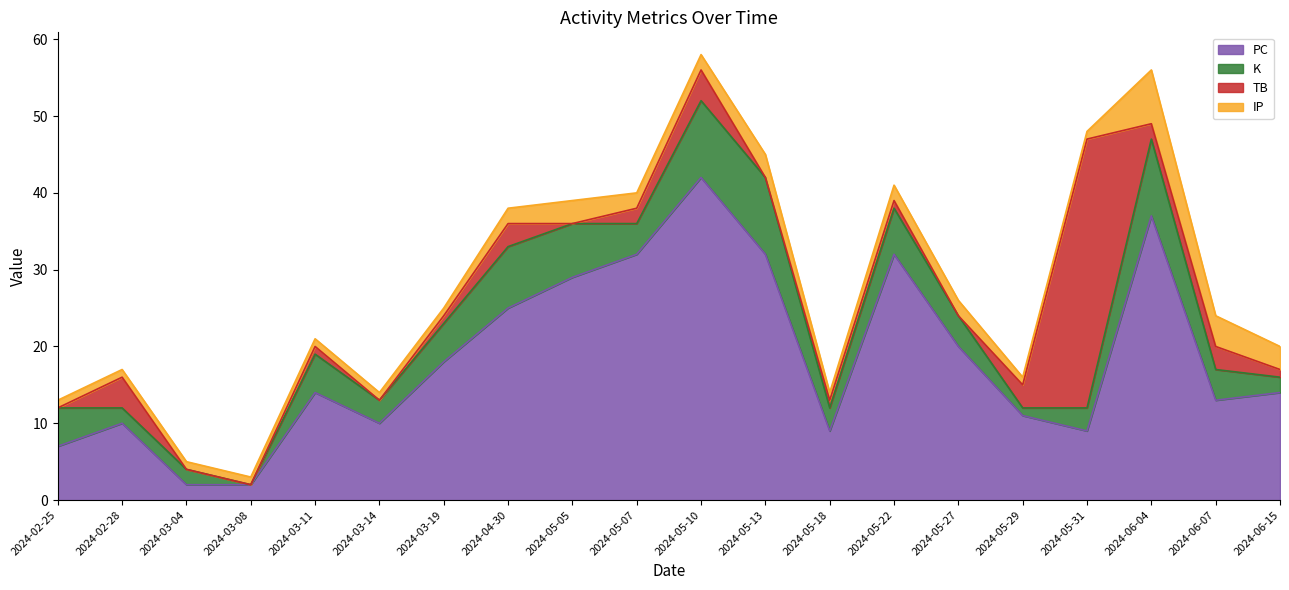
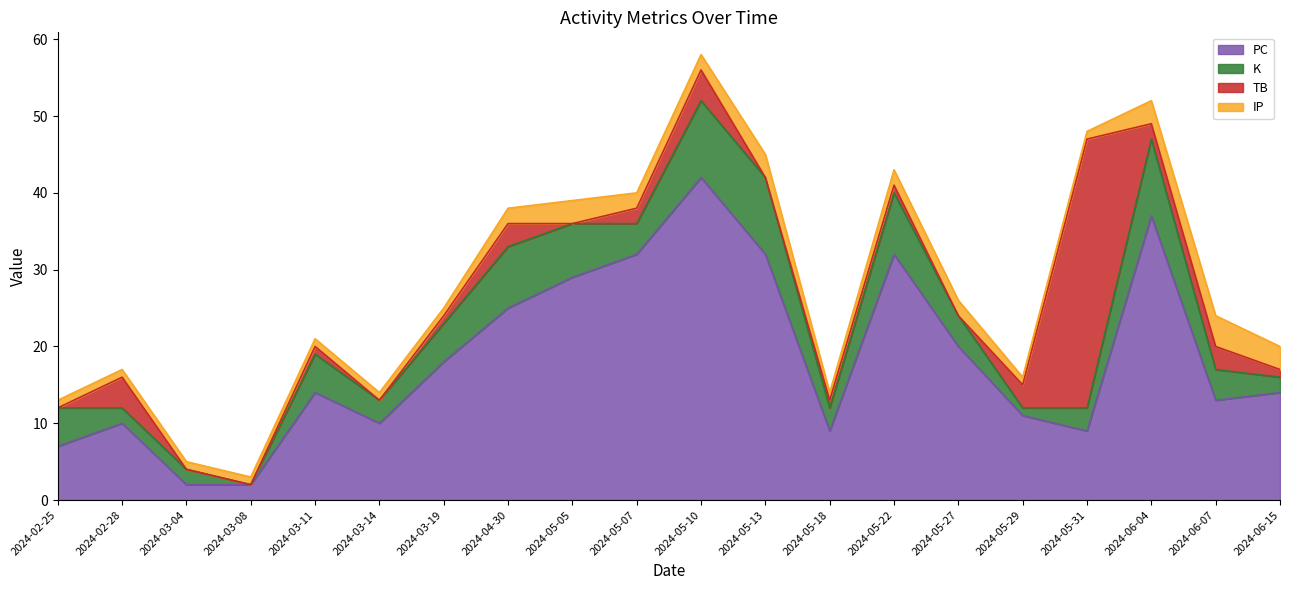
  {
    "PC": {
      "2024-02-25": 7,
      "2024-02-28": 10,
      "2024-03-04": 2,
      "2024-03-11": 14,
      "2024-03-14": 10,
      "2024-03-19": 18,
      "2024-04-30": 25,
      "2024-05-05": 29,
      "2024-05-07": 32,
      "2024-05-10": 42,
      "2024-05-13": 32,
      "2024-05-18": 9,
      "2024-05-22": 32,
      "2024-05-27": 20,
      "2024-05-29": 11,
      "2024-05-31": 9,
      "2024-06-04": 37,
      "2024-06-07": 13,
      "2024-06-15": 14
    },
    "K": {
      "2024-02-28": 2,
      "2024-03-11": 5,
      "2024-03-19": 5,
      "2024-04-30": 8,
      "2024-05-07": 4,
      "2024-05-10": 10,
      "2024-05-18": 3,
-     "2024-05-22": 6,
+     "2024-05-22": 8,
      "2024-05-29": 1,
      "2024-05-31": 3,
      "2024-06-04": 10,
      "2024-06-07": 4,
      "2024-06-15": 2
    },
    "TB": {
      "2024-02-28": 4,
      "2024-03-11": 1,
      "2024-03-19": 1,
      "2024-04-30": 3,
      "2024-05-07": 2,
      "2024-05-10": 4,
      "2024-05-18": 1,
      "2024-05-22": 1,
      "2024-05-29": 3,
      "2024-05-31": 35,
      "2024-06-04": 2,
      "2024-06-07": 3,
      "2024-06-15": 1
    },
    "IP": {
      "2024-02-25": 1,
      "2024-02-28": 1,
      "2024-03-04": 1,
      "2024-03-08": 1,
      "2024-03-11": 1,
      "2024-03-14": 1,
      "2024-03-19": 1,
      "2024-04-30": 2,
      "2024-05-05": 3,
      "2024-05-07": 2,
      "2024-05-10": 2,
      "2024-05-13": 3,
      "2024-05-18": 1,
      "2024-05-22": 2,
      "2024-05-27": 2,
      "2024-05-29": 1,
      "2024-05-31": 1,
-     "2024-06-04": 7,
+     "2024-06-04": 3,
      "2024-06-07": 4,
      "2024-06-15": 3
    }
  }
